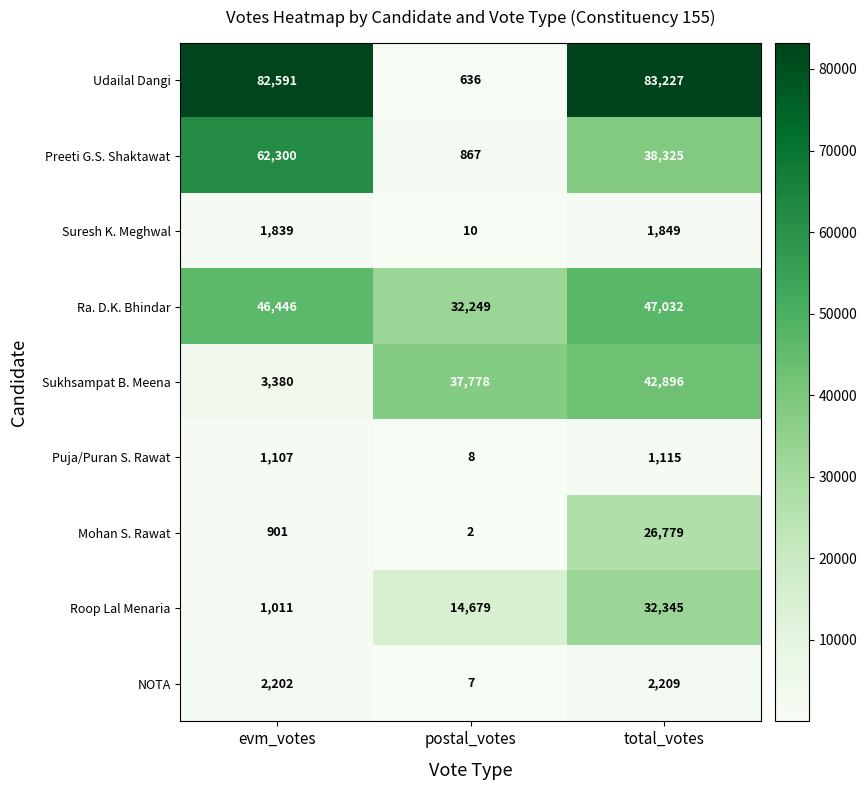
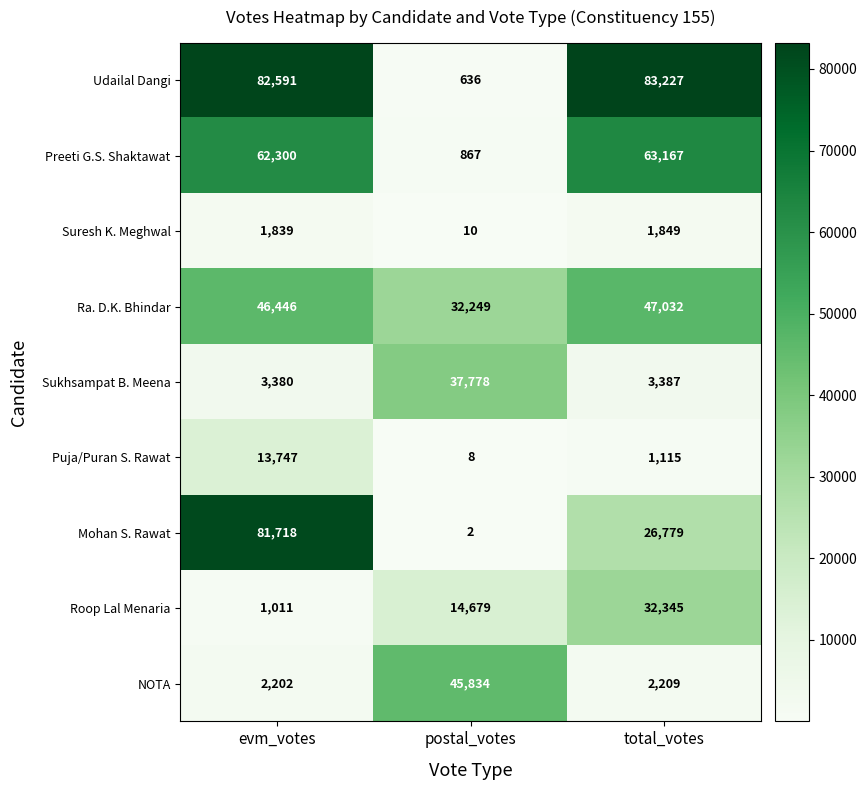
  {
    "Udailal Dangi": {
      "evm_votes": "82,591",
      "postal_votes": "636",
      "total_votes": "83,227"
    },
    "Preeti G.S. Shaktawat": {
      "evm_votes": "62,300",
      "postal_votes": "867",
-     "total_votes": "38,325"
+     "total_votes": "63,167"
    },
    "Suresh K. Meghwal": {
      "evm_votes": "1,839",
      "postal_votes": "10",
      "total_votes": "1,849"
    },
    "Ra. D.K. Bhindar": {
      "evm_votes": "46,446",
      "postal_votes": "32,249",
      "total_votes": "47,032"
    },
    "Sukhsampat B. Meena": {
      "evm_votes": "3,380",
      "postal_votes": "37,778",
-     "total_votes": "42,896"
+     "total_votes": "3,387"
    },
    "Puja/Puran S. Rawat": {
-     "evm_votes": "1,107",
+     "evm_votes": "13,747",
      "postal_votes": "8",
      "total_votes": "1,115"
    },
    "Mohan S. Rawat": {
-     "evm_votes": "901",
+     "evm_votes": "81,718",
      "postal_votes": "2",
      "total_votes": "26,779"
    },
    "Roop Lal Menaria": {
      "evm_votes": "1,011",
      "postal_votes": "14,679",
      "total_votes": "32,345"
    },
    "NOTA": {
      "evm_votes": "2,202",
-     "postal_votes": "7",
+     "postal_votes": "45,834",
      "total_votes": "2,209"
    }
  }
